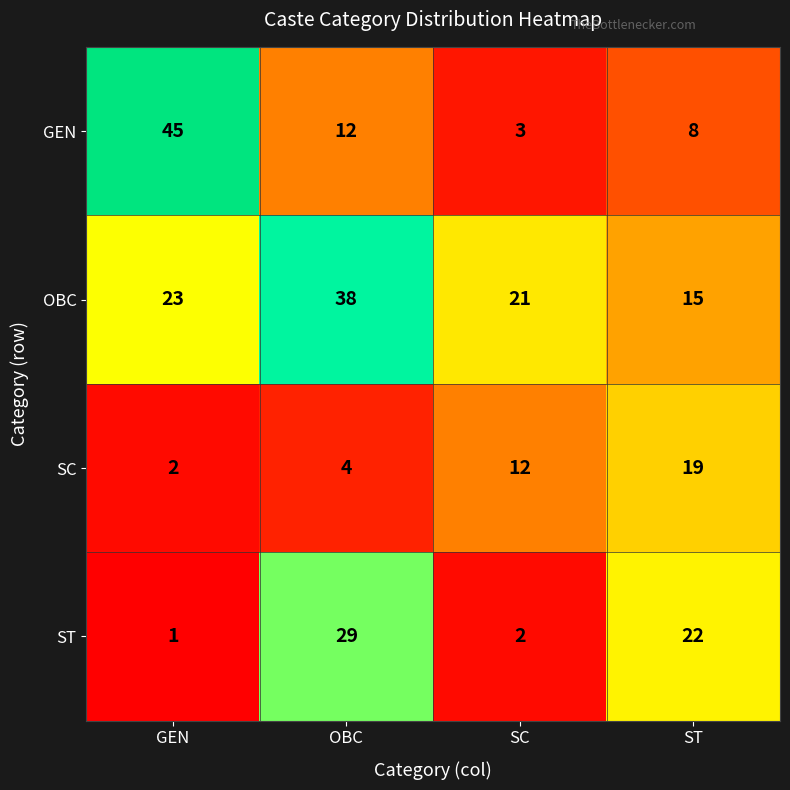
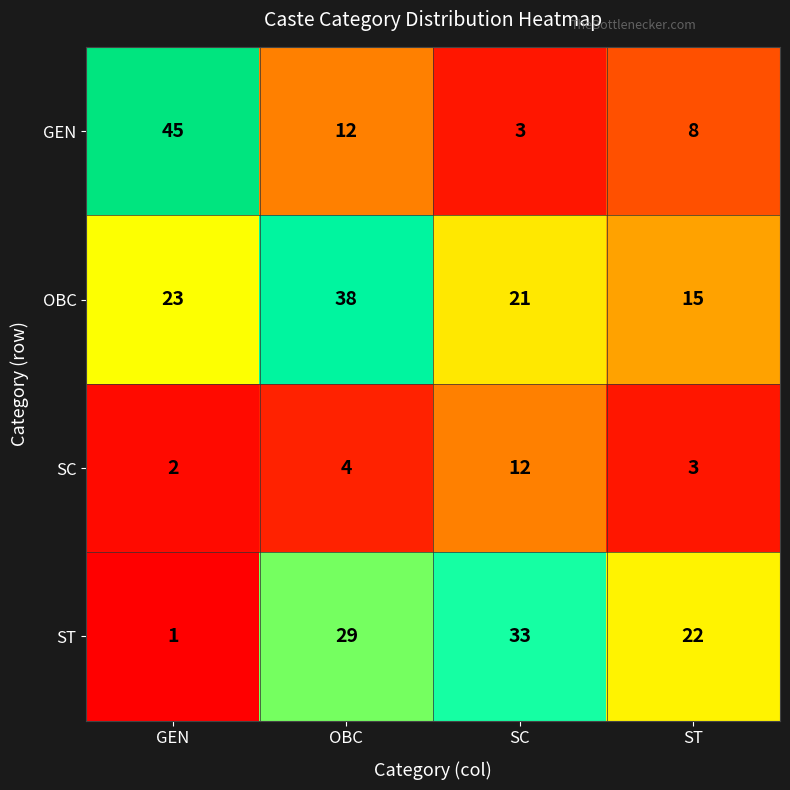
  {
    "GEN": {
      "GEN": 45,
      "OBC": 12,
      "SC": 3,
      "ST": 8
    },
    "OBC": {
      "GEN": 23,
      "OBC": 38,
      "SC": 21,
      "ST": 15
    },
    "SC": {
      "GEN": 2,
      "OBC": 4,
      "SC": 12,
-     "ST": 19
+     "ST": 3
    },
    "ST": {
      "GEN": 1,
      "OBC": 29,
-     "SC": 2,
+     "SC": 33,
      "ST": 22
    }
  }
